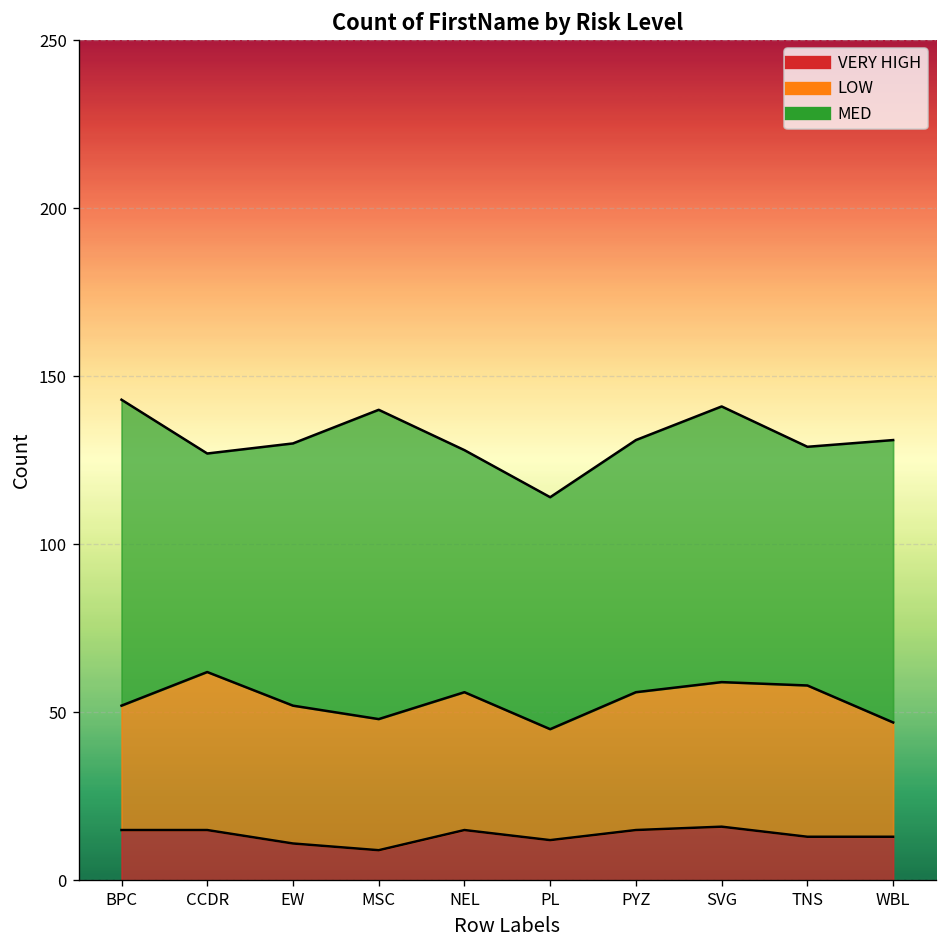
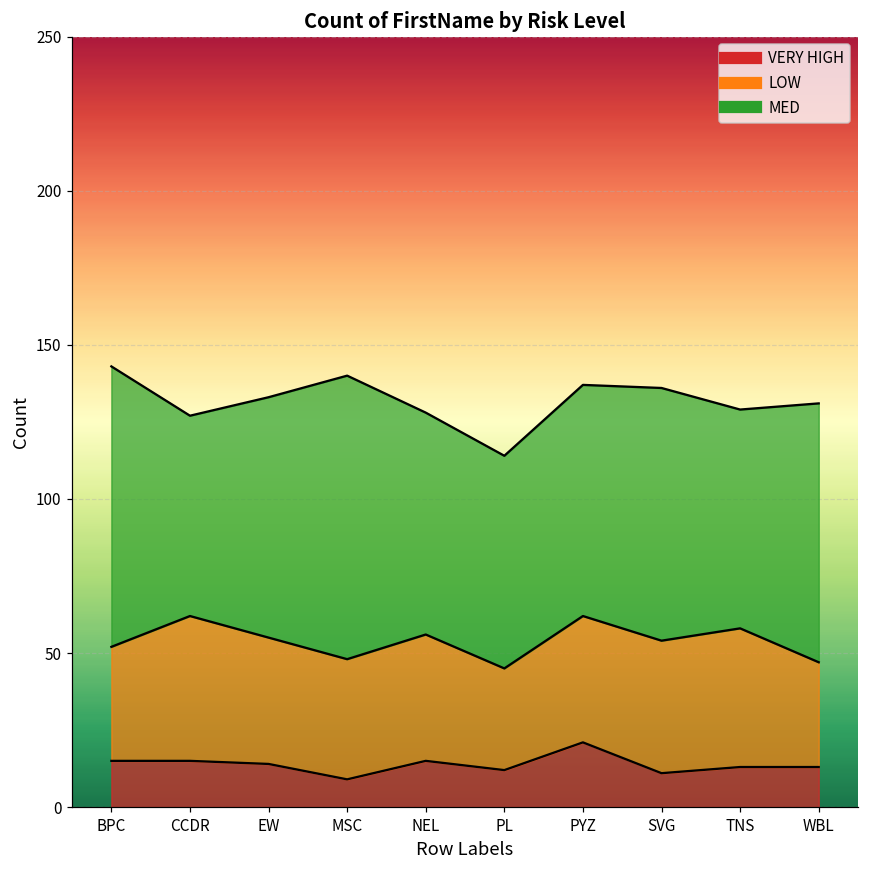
  {
    "VERY HIGH": {
      "BPC": 15,
      "CCDR": 15,
-     "EW": 11,
+     "EW": 14,
      "MSC": 9,
      "NEL": 15,
      "PL": 12,
-     "PYZ": 15,
-     "SVG": 16,
+     "PYZ": 21,
+     "SVG": 11,
      "TNS": 13,
      "WBL": 13
    },
    "LOW": {
      "BPC": 37,
      "CCDR": 47,
      "EW": 41,
      "MSC": 39,
      "NEL": 41,
      "PL": 33,
      "PYZ": 41,
      "SVG": 43,
      "TNS": 45,
      "WBL": 34
    },
    "MED": {
      "BPC": 91,
      "CCDR": 65,
      "EW": 78,
      "MSC": 92,
      "NEL": 72,
      "PL": 69,
      "PYZ": 75,
      "SVG": 82,
      "TNS": 71,
      "WBL": 84
    }
  }
